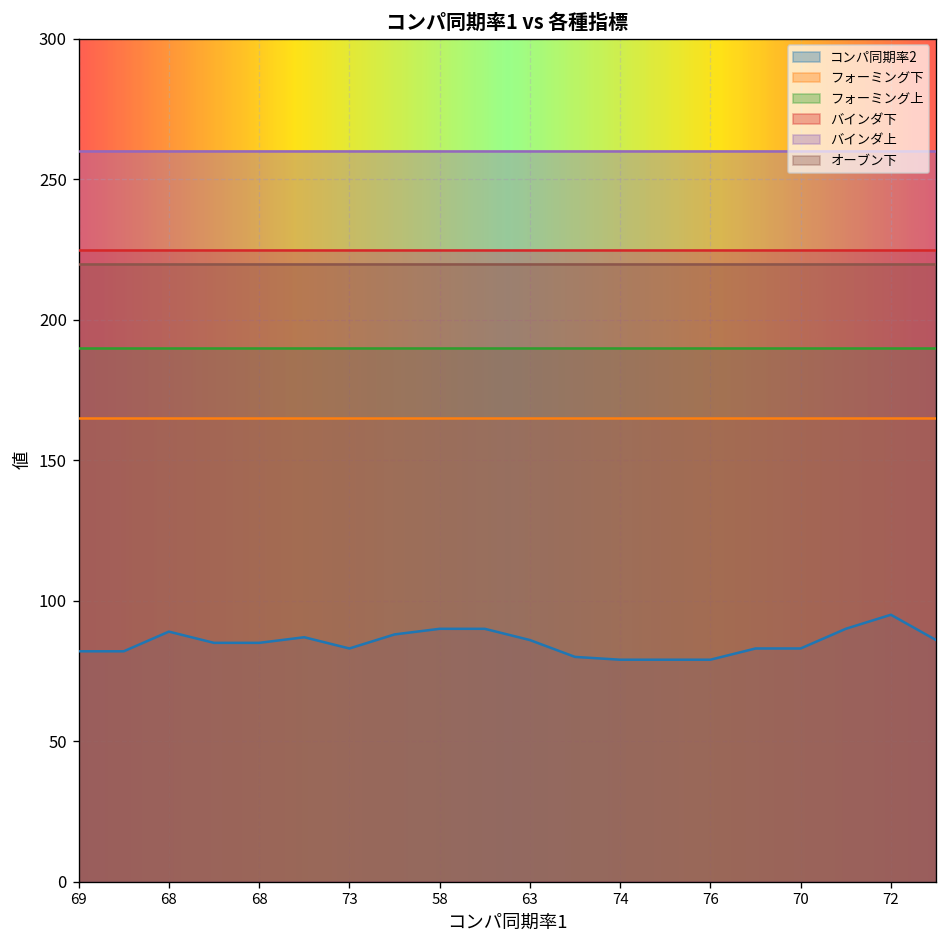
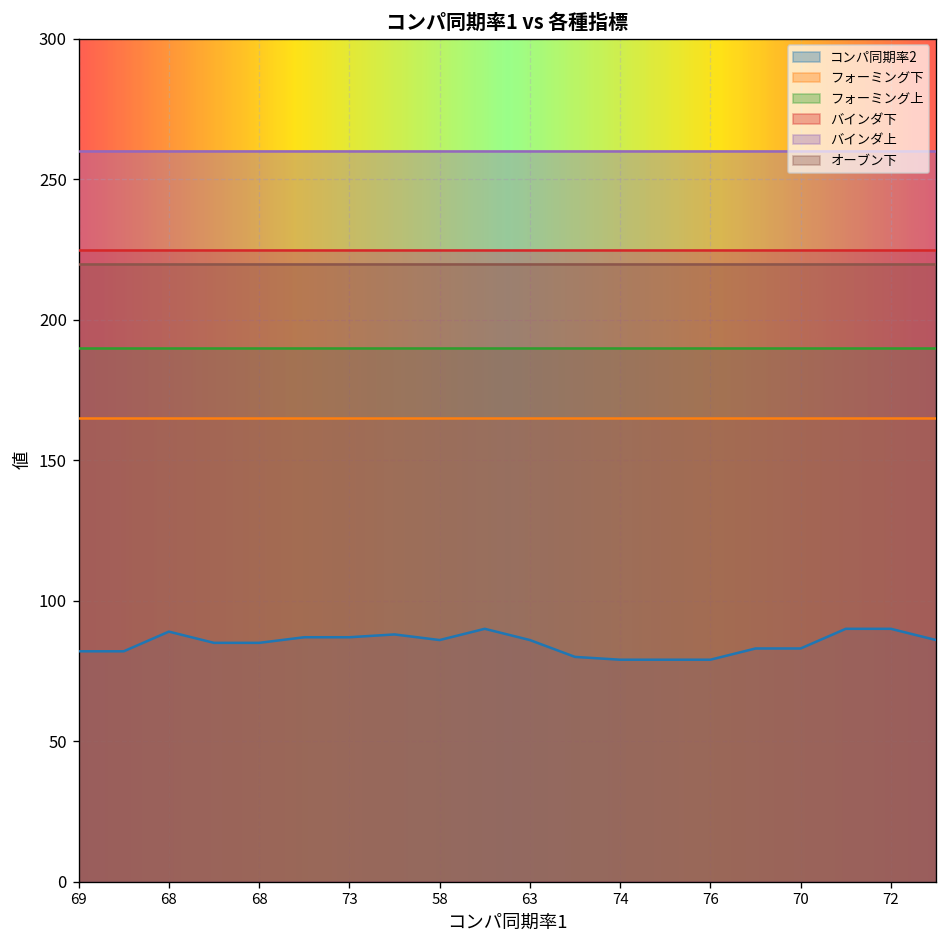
  {
    "コンパ同期率2": {
      "69": 82,
-     "73": 83,
-     "58": 90,
+     "73": 87,
+     "58": 86,
      "63": 86,
      "74": 79,
      "76": 79,
      "70": 83,
-     "72": 95
+     "72": 90
    },
    "フォーミング上": {
      "69": 190,
      "73": 190,
      "58": 190,
      "63": 190,
      "74": 190,
      "76": 190,
      "70": 190,
      "72": 190
    },
    "バインダ上": {
      "69": 260,
      "73": 260,
      "58": 260,
      "63": 260,
      "74": 260,
      "76": 260
    }
  }
